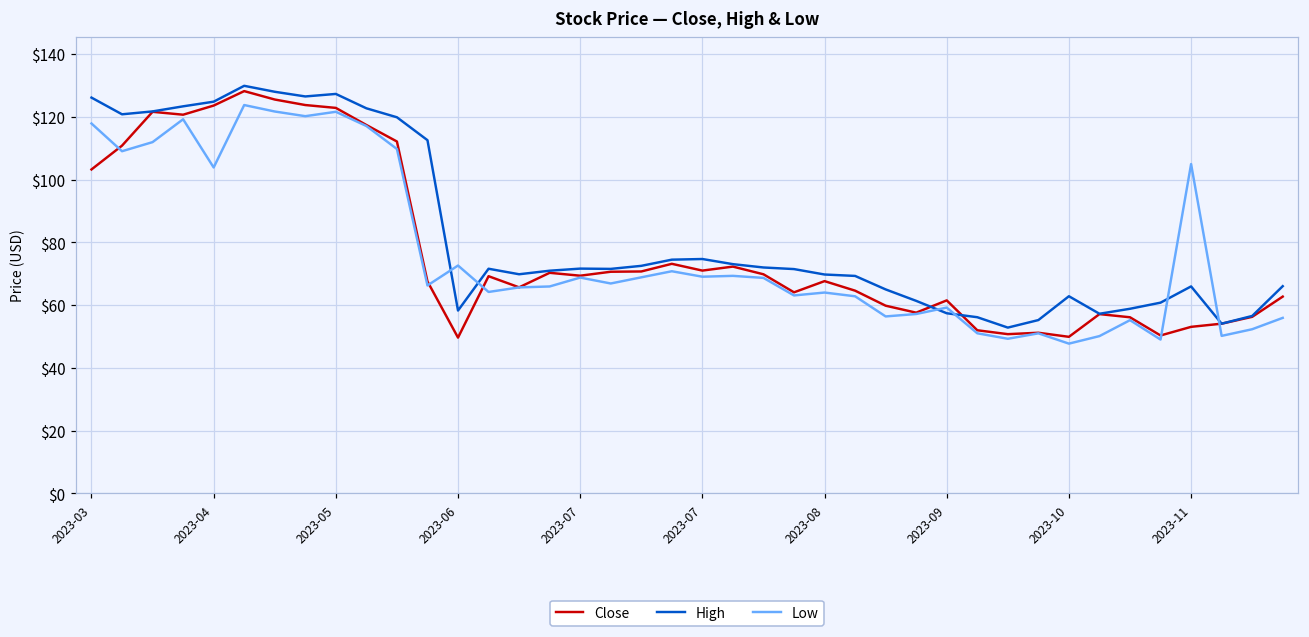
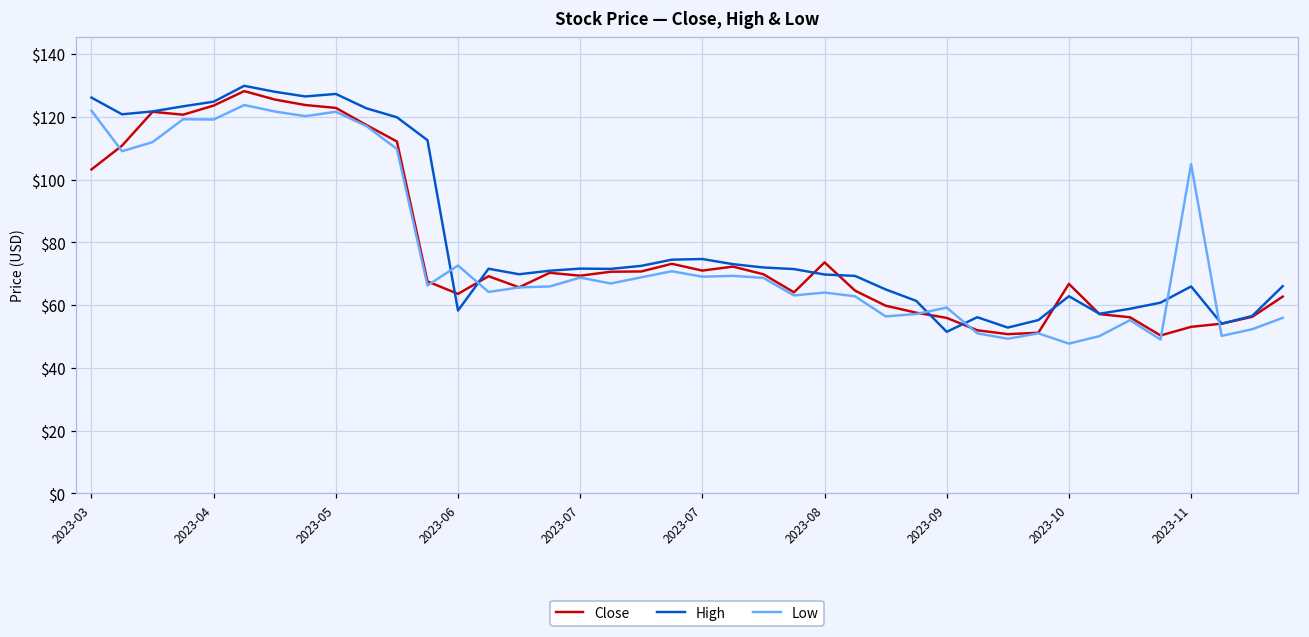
  {
    "Close": {
      "2023-03": "$103",
      "2023-04": "$124",
      "2023-05": "$123",
-     "2023-06": "$50",
-     "2023-08": "$68",
-     "2023-09": "$62",
-     "2023-10": "$50",
+     "2023-06": "$64",
+     "2023-08": "$74",
+     "2023-09": "$56",
+     "2023-10": "$67",
      "2023-11": "$53"
    },
    "High": {
      "2023-03": "$126",
      "2023-04": "$125",
      "2023-05": "$127",
      "2023-06": "$58",
      "2023-08": "$70",
-     "2023-09": "$57",
+     "2023-09": "$51",
      "2023-10": "$63",
      "2023-11": "$66"
    },
    "Low": {
-     "2023-03": "$118",
-     "2023-04": "$104",
+     "2023-03": "$122",
+     "2023-04": "$119",
      "2023-05": "$122",
      "2023-06": "$73",
      "2023-08": "$64",
      "2023-09": "$59",
      "2023-10": "$48",
      "2023-11": "$105"
    }
  }
